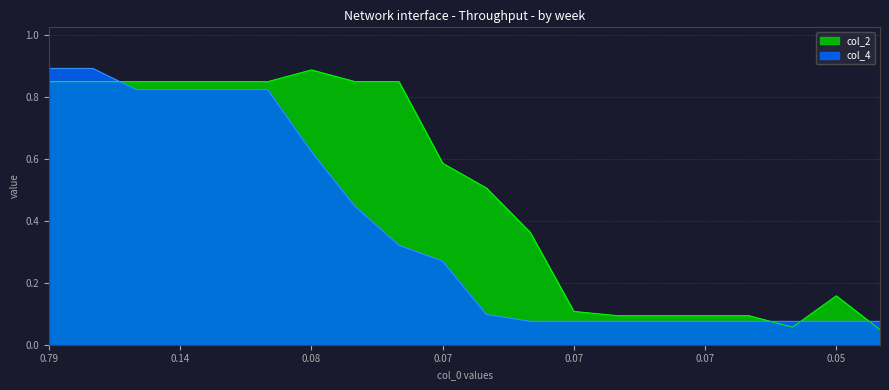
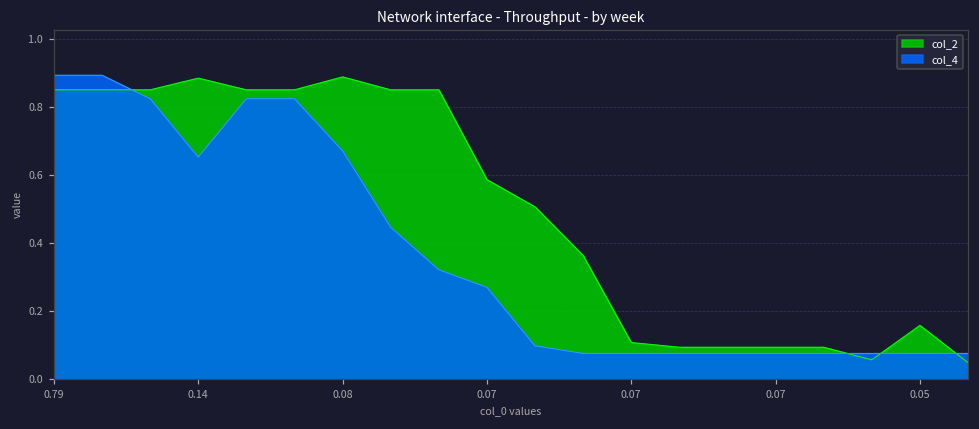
  {
    "col_2": {
      "0.79": 0.85,
-     "0.14": 0.85,
+     "0.14": 0.88,
      "0.08": 0.89,
      "0.05": 0.16
    },
    "col_4": {
      "0.79": 0.89,
-     "0.14": 0.82,
-     "0.08": 0.62,
+     "0.14": 0.65,
+     "0.08": 0.67,
      "0.05": 0.08
    }
  }
